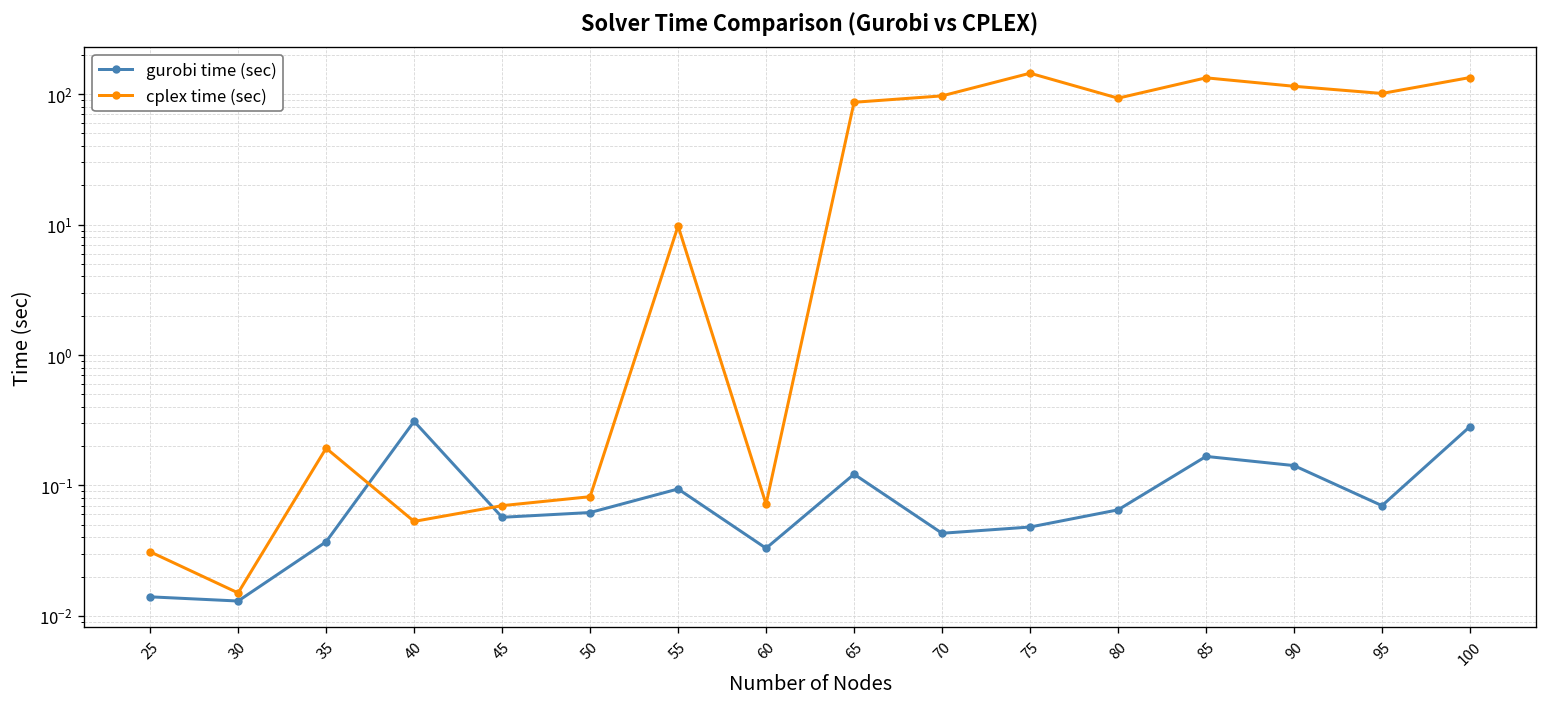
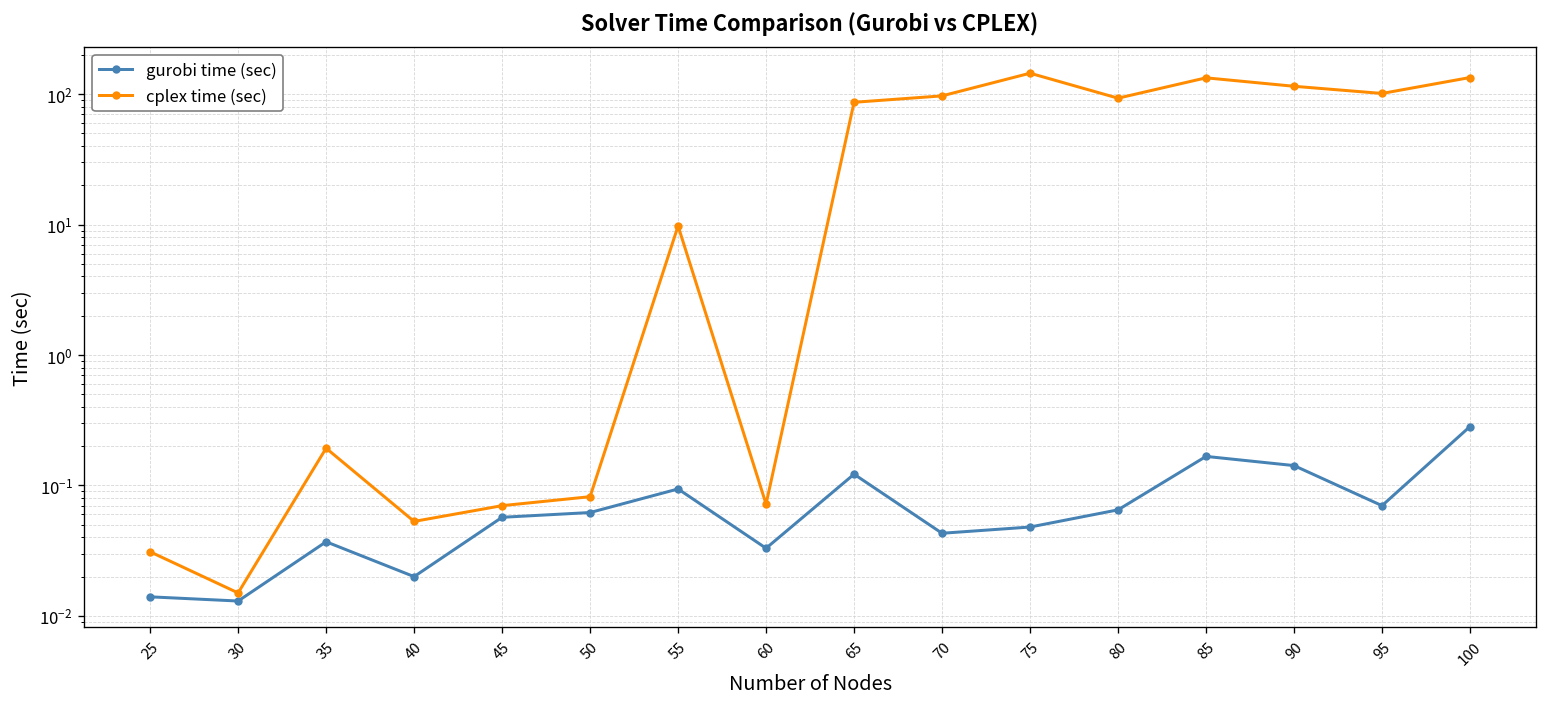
  {
    "gurobi time (sec)": {
      "25": 0.014,
      "30": 0.013,
      "35": 0.037,
-     "40": 0.31,
+     "40": 0.02,
      "45": 0.06,
      "50": 0.06,
      "55": 0.09,
      "60": 0.033,
      "65": 0.12,
      "70": 0.043,
      "75": 0.05,
      "80": 0.07,
      "85": 0.17,
      "90": 0.14,
      "95": 0.07,
      "100": 0.28
    },
    "cplex time (sec)": {
      "25": 0.03,
      "30": 0.015,
      "35": 0.19,
      "40": 0.05,
      "45": 0.07,
      "50": 0.08,
      "55": 10,
      "60": 0.07,
      "65": 90,
      "70": 100,
      "75": 140,
      "80": 90,
      "85": 130,
      "90": 110,
      "95": 100,
      "100": 130
    }
  }
